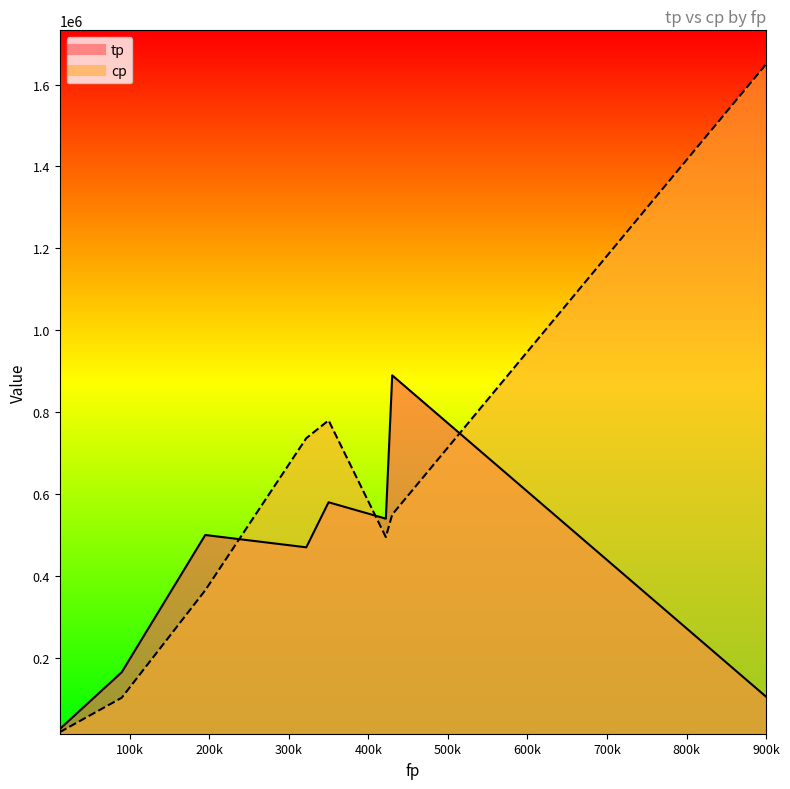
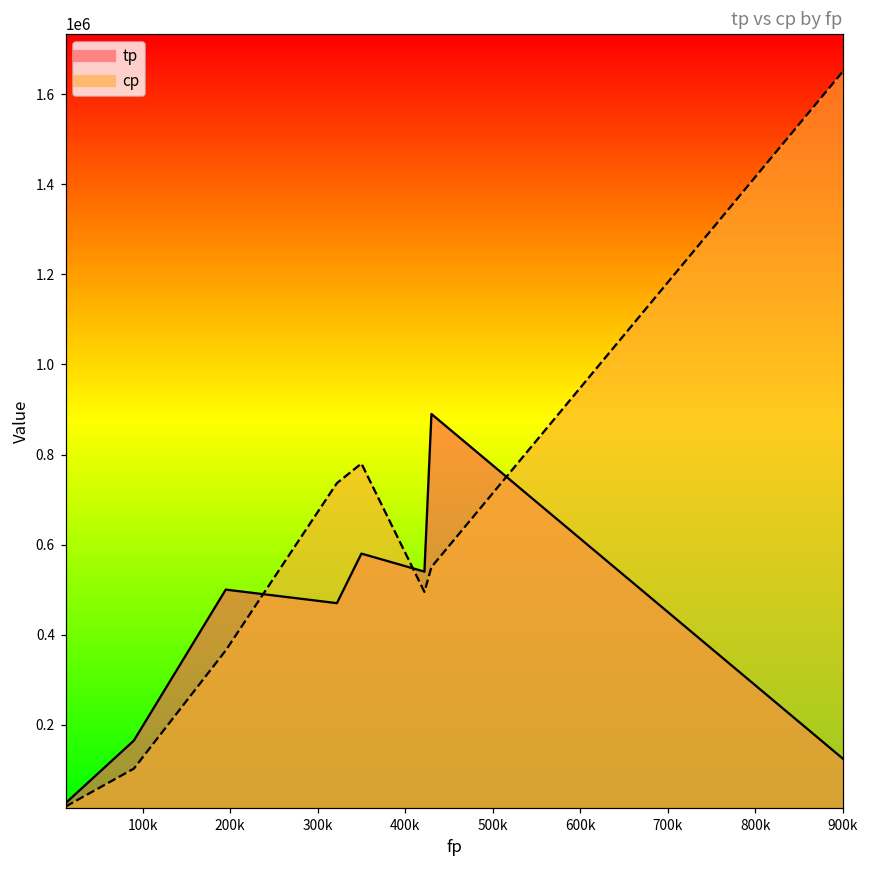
  {
    "tp": {
-     "900k": 110000
+     "900k": 130000
    },
    "cp": {
      "900k": 1650000
    }
  }
